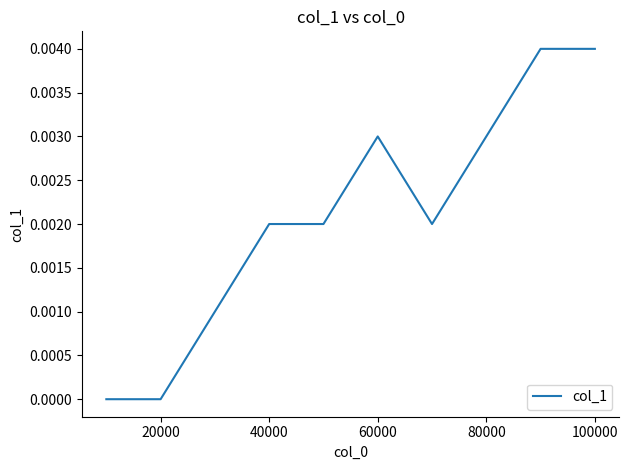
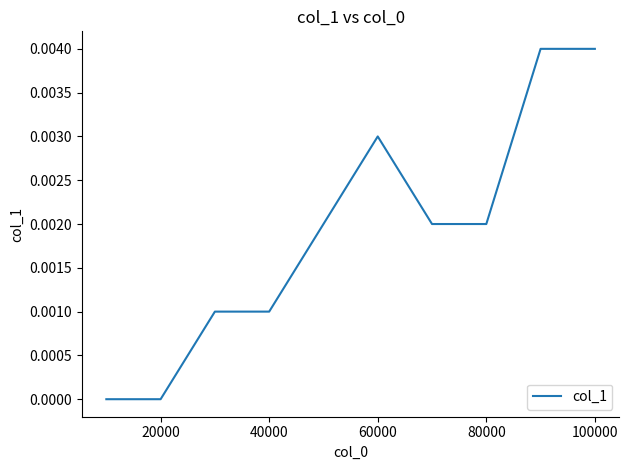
  {
    "20000": 0.000,
-   "40000": 0.002,
+   "40000": 0.001,
    "60000": 0.003,
-   "80000": 0.003,
+   "80000": 0.002,
    "100000": 0.004
  }
